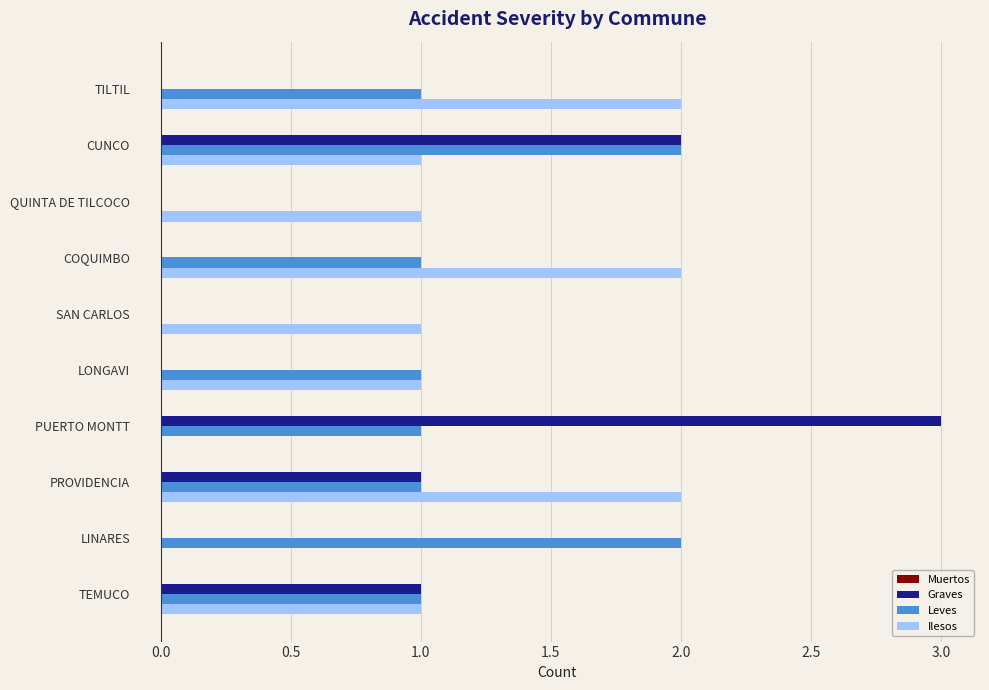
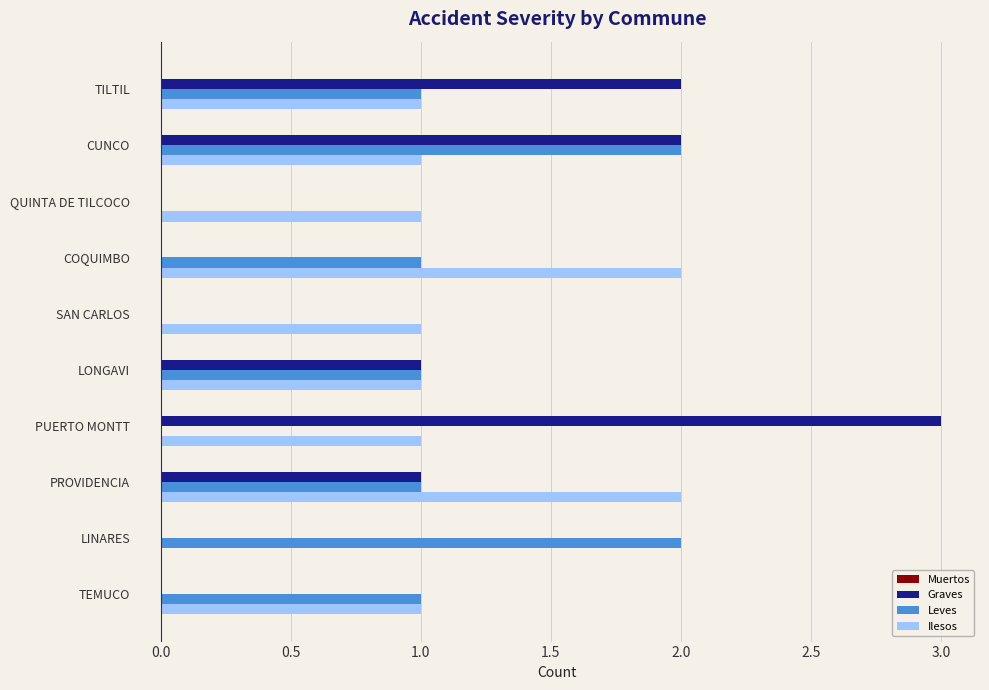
  {
    "Muertos": {
      "TILTIL": 0,
      "CUNCO": 0,
      "QUINTA DE TILCOCO": 0,
      "COQUIMBO": 0,
      "SAN CARLOS": 0,
      "LONGAVI": 0,
      "PUERTO MONTT": 0,
      "PROVIDENCIA": 0,
      "LINARES": 0,
      "TEMUCO": 0
    },
    "Graves": {
-     "TILTIL": 0,
+     "TILTIL": 2,
      "CUNCO": 2,
      "QUINTA DE TILCOCO": 0,
      "COQUIMBO": 0,
      "SAN CARLOS": 0,
-     "LONGAVI": 0,
+     "LONGAVI": 1,
      "PUERTO MONTT": 3,
      "PROVIDENCIA": 1,
      "LINARES": 0,
-     "TEMUCO": 1
+     "TEMUCO": 0
    },
    "Leves": {
      "TILTIL": 1,
      "CUNCO": 2,
      "QUINTA DE TILCOCO": 0,
      "COQUIMBO": 1,
      "SAN CARLOS": 0,
      "LONGAVI": 1,
-     "PUERTO MONTT": 1,
+     "PUERTO MONTT": 0,
      "PROVIDENCIA": 1,
      "LINARES": 2,
      "TEMUCO": 1
    },
    "Ilesos": {
-     "TILTIL": 2,
+     "TILTIL": 1,
      "CUNCO": 1,
      "QUINTA DE TILCOCO": 1,
      "COQUIMBO": 2,
      "SAN CARLOS": 1,
      "LONGAVI": 1,
-     "PUERTO MONTT": 0,
+     "PUERTO MONTT": 1,
      "PROVIDENCIA": 2,
      "LINARES": 0,
      "TEMUCO": 1
    }
  }
